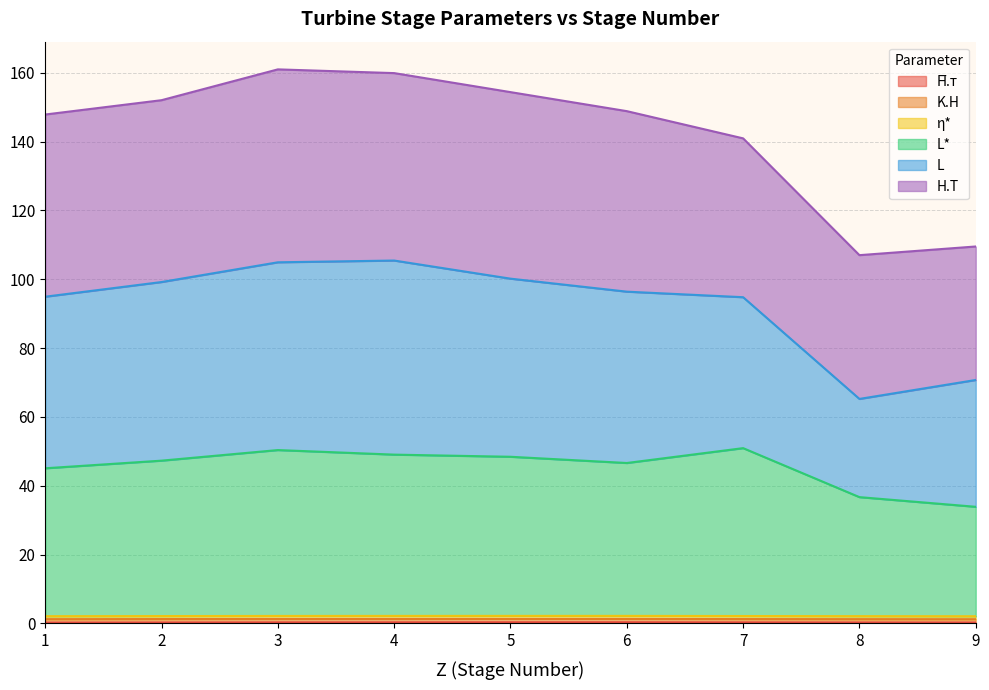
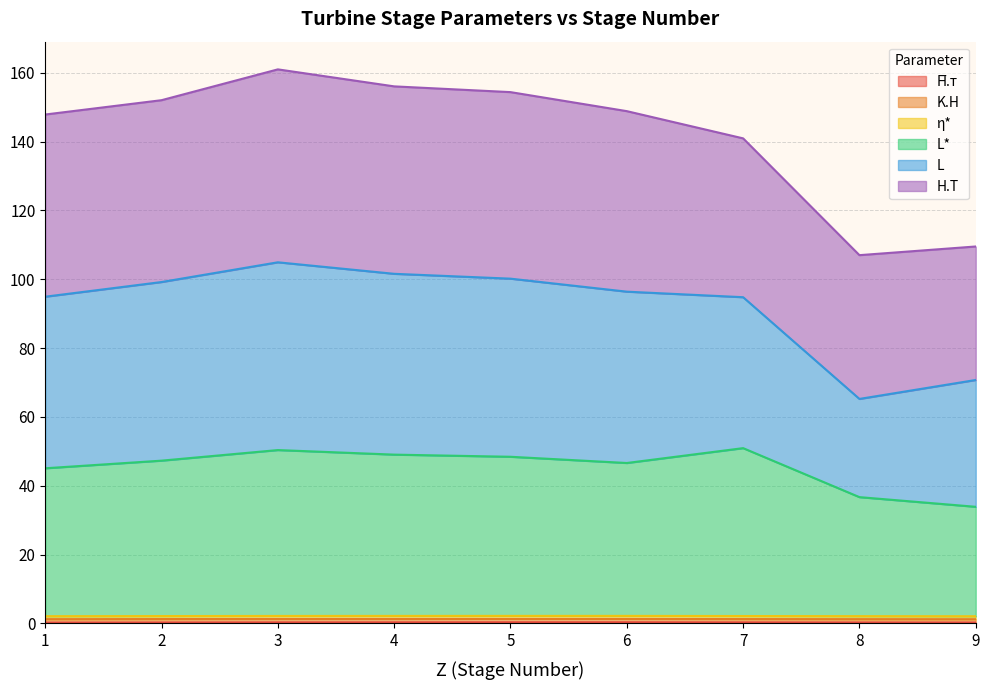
  {
    "η*": {
      "1": 1,
      "2": 1,
      "3": 1,
      "4": 1,
      "5": 1,
      "6": 1,
      "7": 1,
      "8": 1,
      "9": 1
    },
    "L*": {
      "1": 43,
      "2": 45,
      "3": 48,
      "4": 47,
      "5": 46,
      "6": 44,
      "7": 49,
      "8": 35,
      "9": 32
    },
    "L": {
      "1": 50,
      "2": 52,
      "3": 55,
-     "4": 56,
+     "4": 53,
      "5": 52,
      "6": 50,
      "7": 44,
      "8": 29,
      "9": 37
    },
    "H.T": {
      "1": 53,
      "2": 53,
      "3": 56,
      "4": 54,
      "5": 54,
      "6": 52,
      "7": 46,
      "8": 42,
      "9": 39
    }
  }
